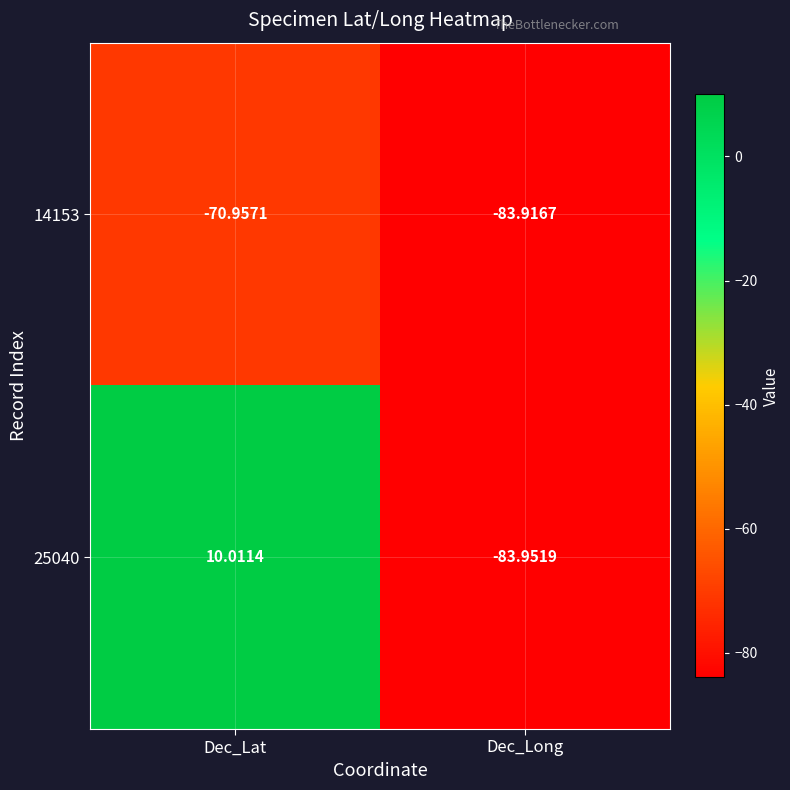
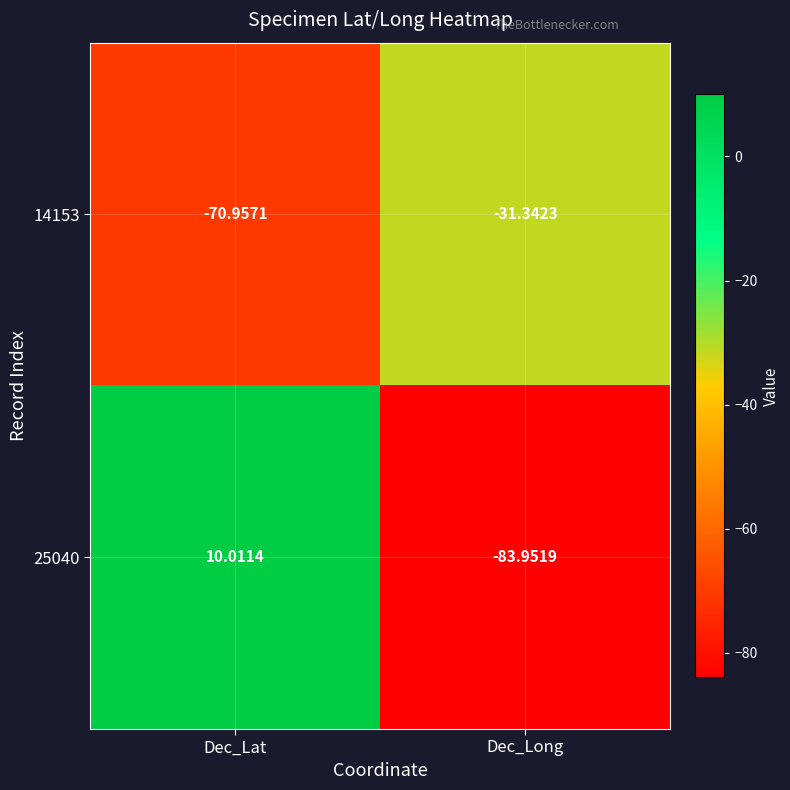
  {
    "14153": {
      "Dec_Lat": -70.9571,
-     "Dec_Long": -83.9167
+     "Dec_Long": -31.3423
    },
    "25040": {
      "Dec_Lat": 10.0114,
      "Dec_Long": -83.9519
    }
  }
